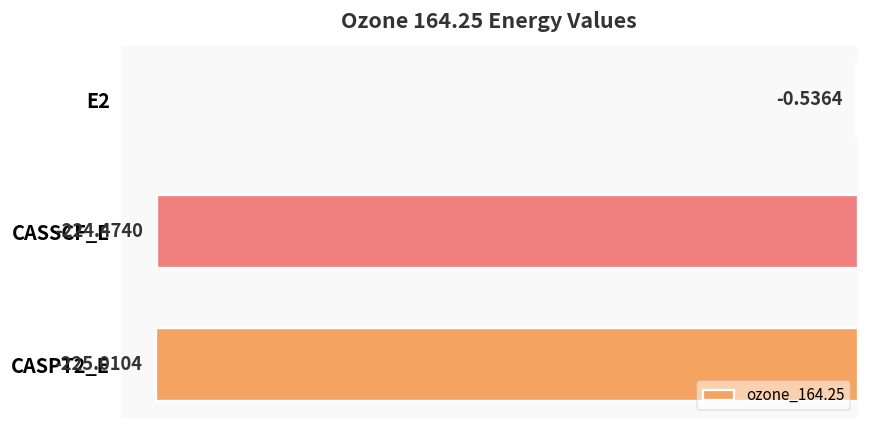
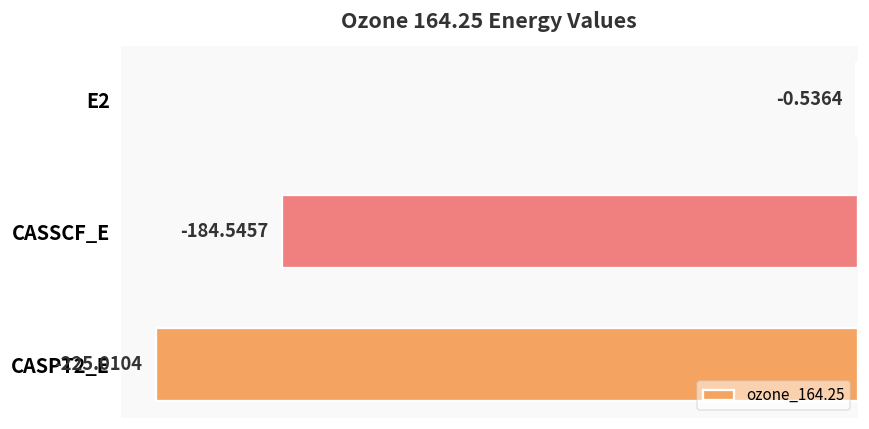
  {
    "E2": -0.5364,
-   "CASSCF_E": -224.4740,
+   "CASSCF_E": -184.5457,
    "CASPT2_E": -225.0104
  }
